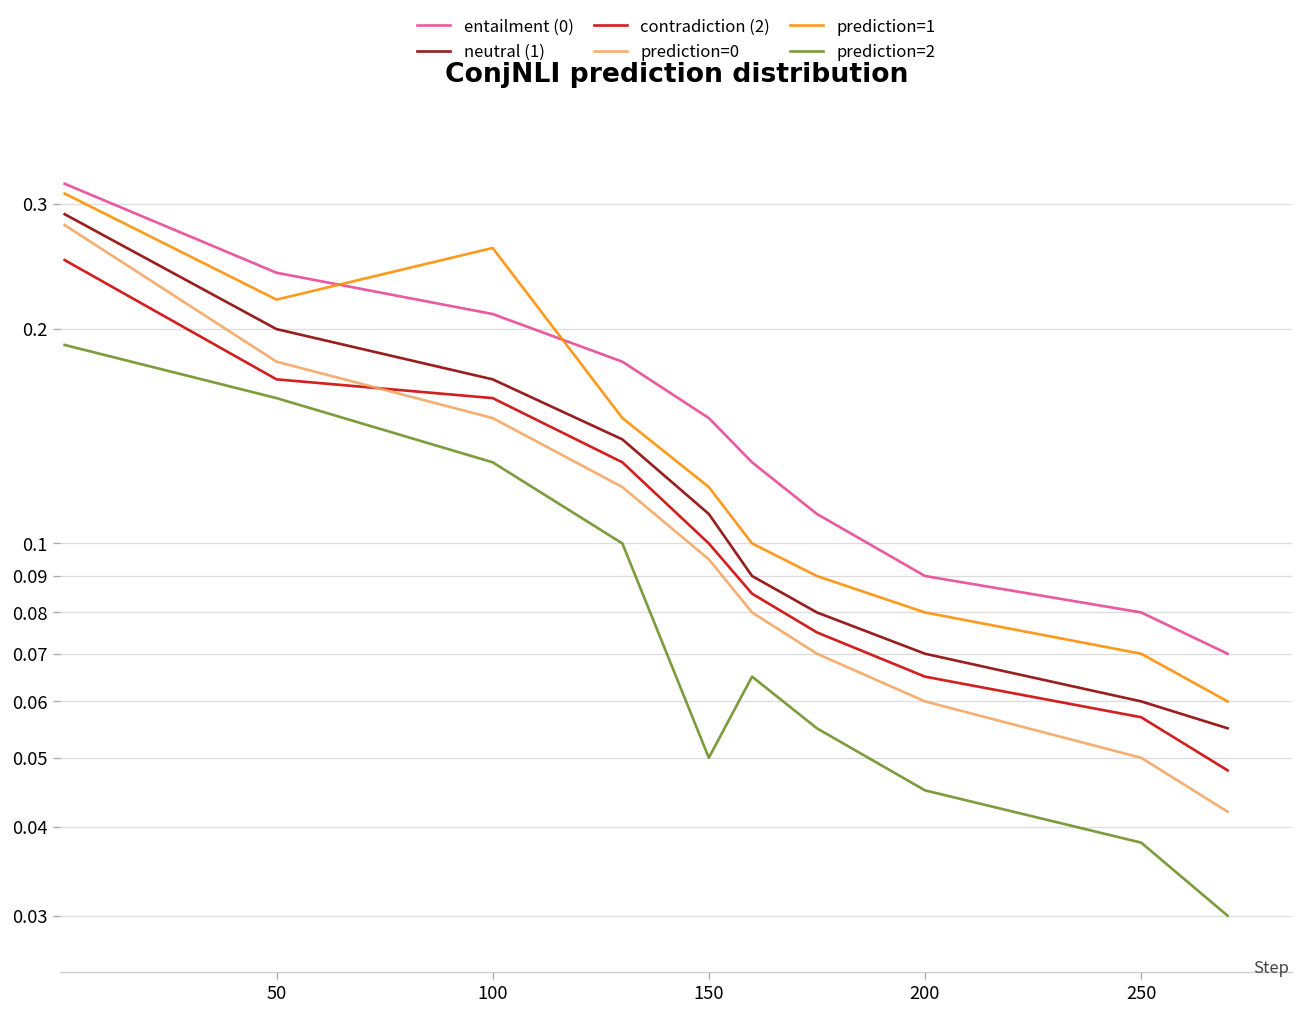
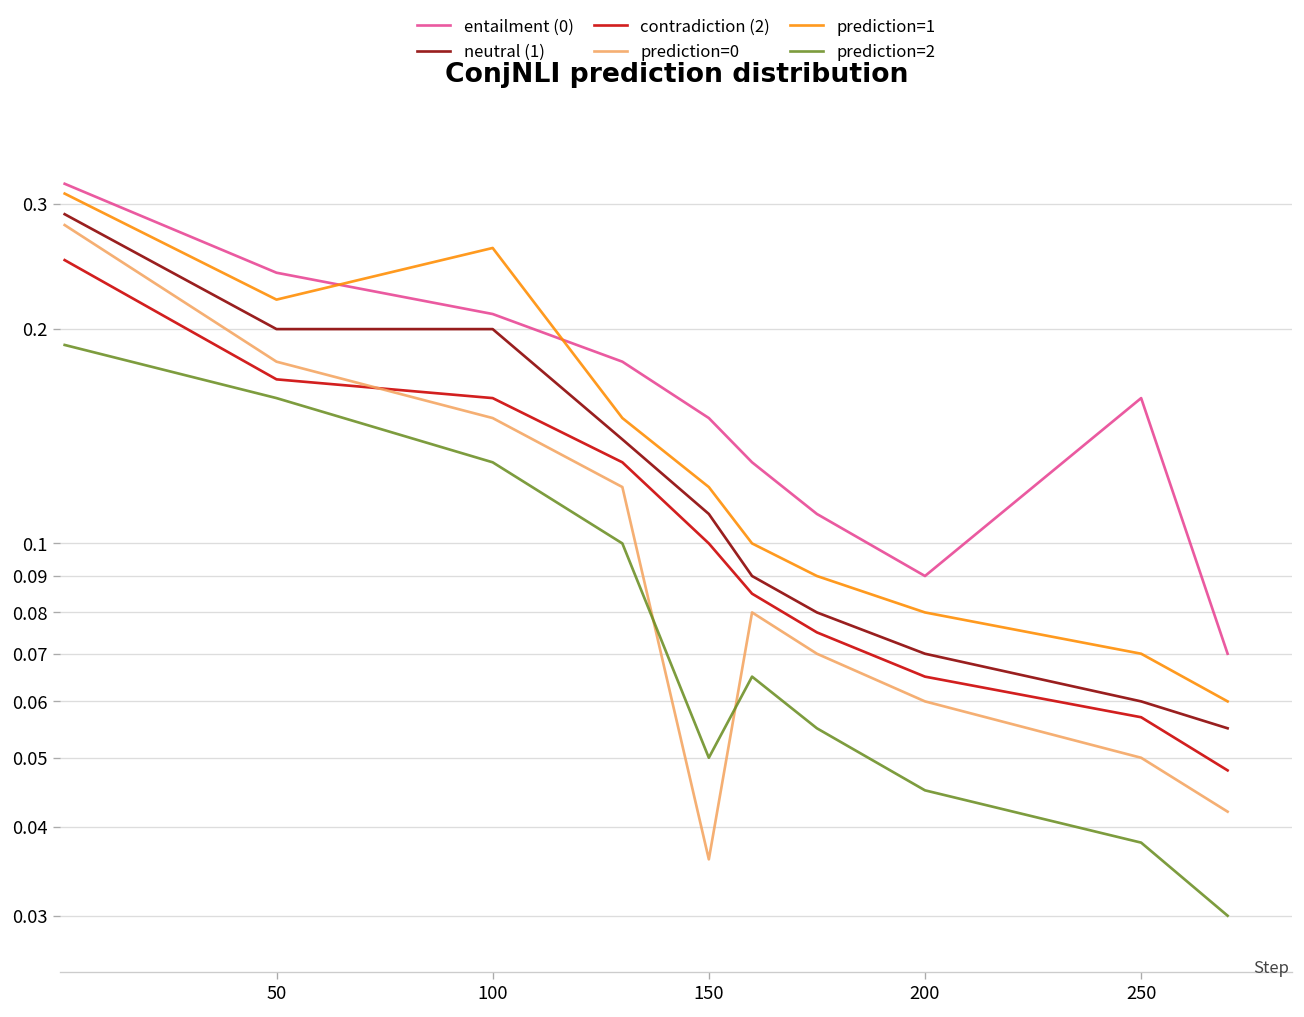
  {
    "entailment (0)": {
      "50": 0.24,
      "100": 0.21,
      "150": 0.15,
      "200": 0.09,
-     "250": 0.08
+     "250": 0.16
    },
    "neutral (1)": {
      "50": 0.20,
-     "100": 0.17,
+     "100": 0.20,
      "150": 0.11,
      "200": 0.07,
      "250": 0.06
    },
    "contradiction (2)": {
      "50": 0.170,
      "100": 0.160,
      "150": 0.100,
      "200": 0.065,
      "250": 0.057
    },
    "prediction=0": {
      "50": 0.180,
      "100": 0.150,
-     "150": 0.095,
+     "150": 0.036,
      "200": 0.060,
      "250": 0.050
    },
    "prediction=1": {
      "50": 0.220,
      "100": 0.26,
      "150": 0.120,
      "200": 0.080,
      "250": 0.070
    },
    "prediction=2": {
      "50": 0.160,
      "100": 0.130,
      "150": 0.050,
      "200": 0.045,
      "250": 0.038
    }
  }
